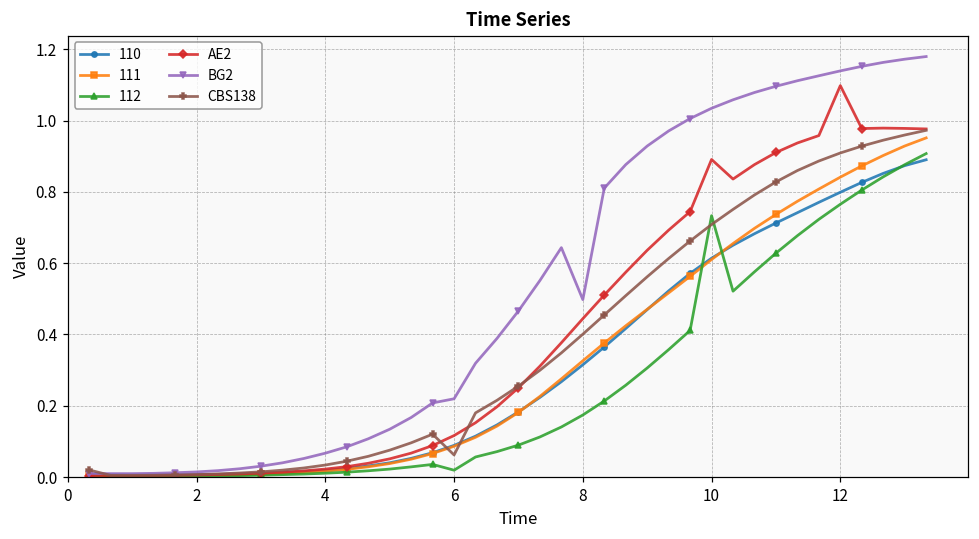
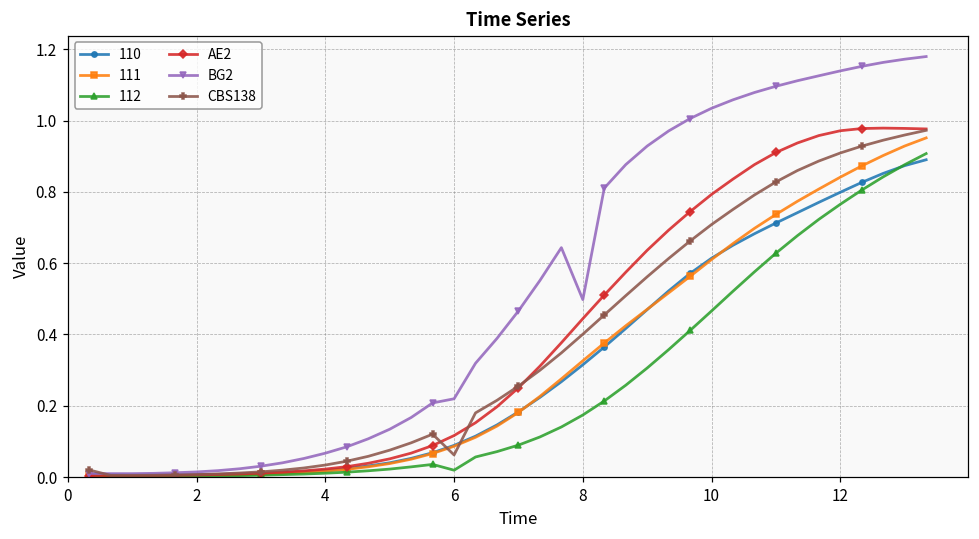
  {
    "110": {
      "8": 0.31,
      "12": 0.80
    },
    "111": {
      "8": 0.33,
      "12": 0.84
    },
    "112": {
      "6": 0.02,
      "8": 0.17,
-     "10": 0.73,
+     "10": 0.47,
      "12": 0.77
    },
    "AE2": {
      "6": 0.12,
      "8": 0.44,
-     "10": 0.89,
-     "12": 1.10
+     "10": 0.79,
+     "12": 0.97
    },
    "BG2": {
      "4": 0.07,
      "6": 0.22,
      "8": 0.50,
      "10": 1.03,
      "12": 1.14
    },
    "CBS138": {
      "4": 0.03,
      "6": 0.06,
      "8": 0.40,
      "10": 0.71,
      "12": 0.91
    }
  }
